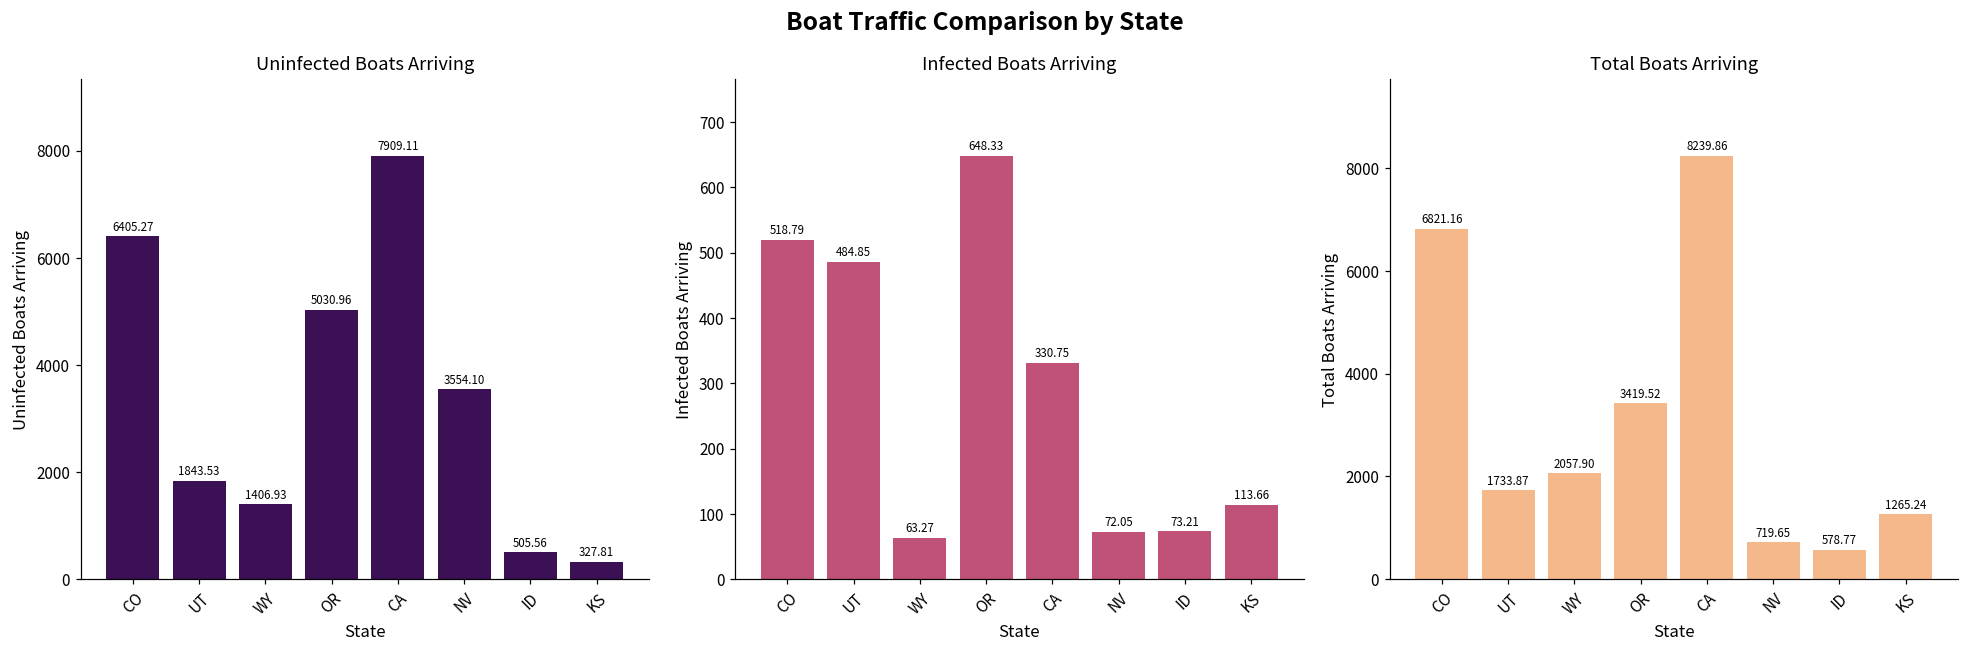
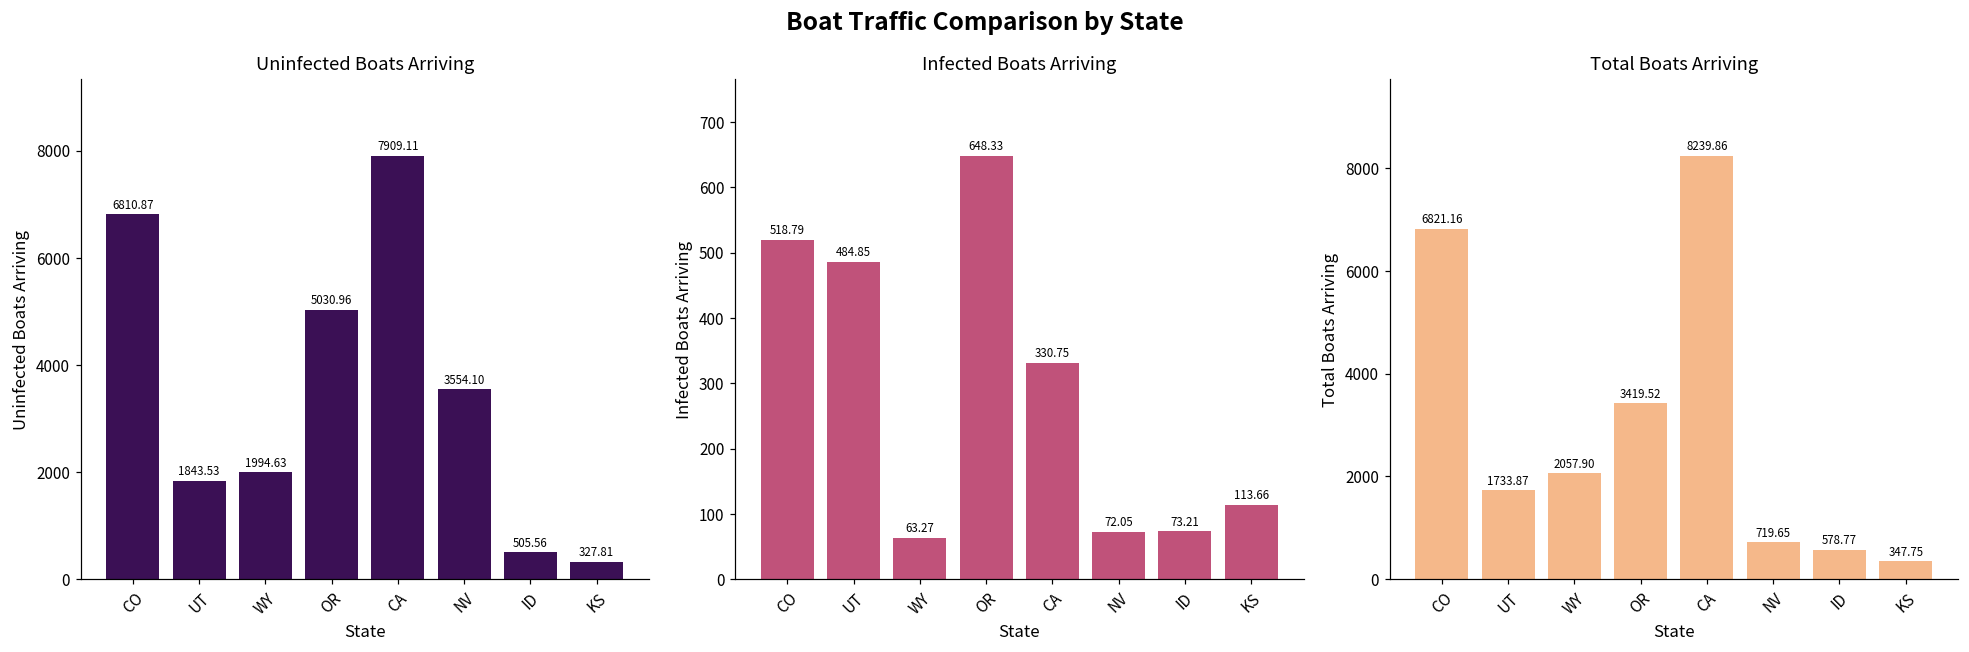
  {
    "Uninfected Boats Arriving": {
-     "CO": 6405.27,
+     "CO": 6810.87,
      "UT": 1843.53,
-     "WY": 1406.93,
+     "WY": 1994.63,
      "OR": 5030.96,
      "CA": 7909.11,
      "NV": 3554.10,
      "ID": 505.56,
      "KS": 327.81
    },
    "Infected Boats Arriving": {
      "CO": 518.79,
      "UT": 484.85,
      "WY": 63.27,
      "OR": 648.33,
      "CA": 330.75,
      "NV": 72.05,
      "ID": 73.21,
      "KS": 113.66
    },
    "Total Boats Arriving": {
      "CO": 6821.16,
      "UT": 1733.87,
      "WY": 2057.90,
      "OR": 3419.52,
      "CA": 8239.86,
      "NV": 719.65,
      "ID": 578.77,
-     "KS": 1265.24
+     "KS": 347.75
    }
  }
